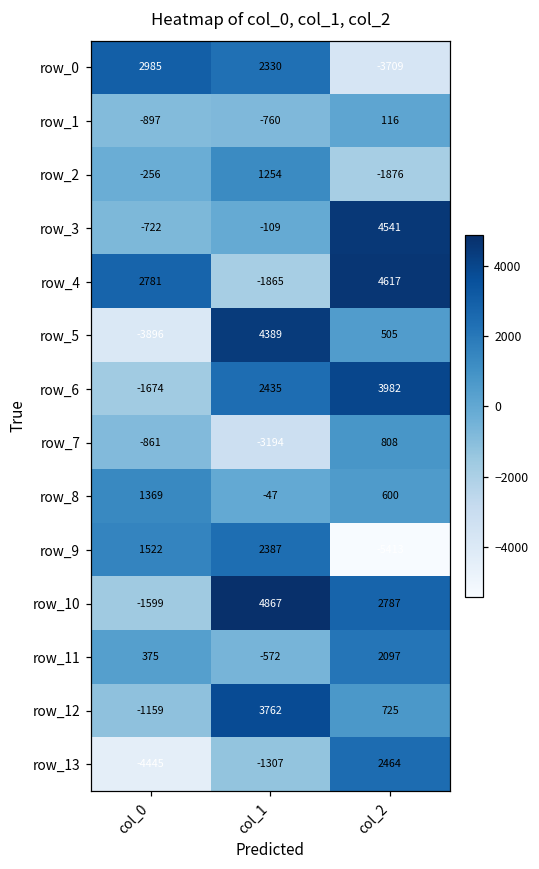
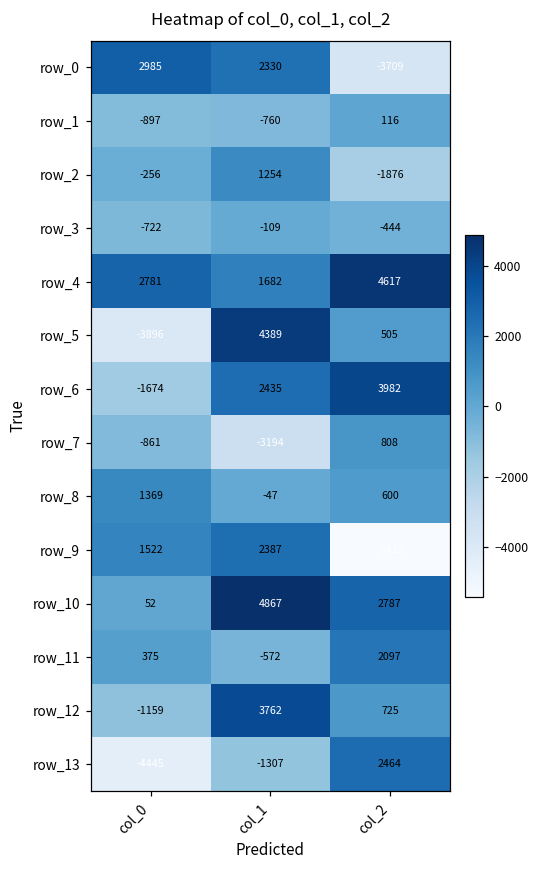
  {
    "row_0": {
      "col_0": 2985,
      "col_1": 2330
    },
    "row_1": {
      "col_0": -897,
      "col_1": -760,
      "col_2": 116
    },
    "row_2": {
      "col_0": -256,
      "col_1": 1254,
      "col_2": -1876
    },
    "row_3": {
      "col_0": -722,
      "col_1": -109,
-     "col_2": 4541
+     "col_2": -444
    },
    "row_4": {
      "col_0": 2781,
-     "col_1": -1865,
+     "col_1": 1682,
      "col_2": 4617
    },
    "row_5": {
      "col_1": 4389,
      "col_2": 505
    },
    "row_6": {
      "col_0": -1674,
      "col_1": 2435,
      "col_2": 3982
    },
    "row_7": {
      "col_0": -861,
      "col_1": -3194,
      "col_2": 808
    },
    "row_8": {
      "col_0": 1369,
      "col_1": -47,
      "col_2": 600
    },
    "row_9": {
      "col_0": 1522,
      "col_1": 2387
    },
    "row_10": {
-     "col_0": -1599,
+     "col_0": 52,
      "col_1": 4867,
      "col_2": 2787
    },
    "row_11": {
      "col_0": 375,
      "col_1": -572,
      "col_2": 2097
    },
    "row_12": {
      "col_0": -1159,
      "col_1": 3762,
      "col_2": 725
    },
    "row_13": {
      "col_1": -1307,
      "col_2": 2464
    }
  }
